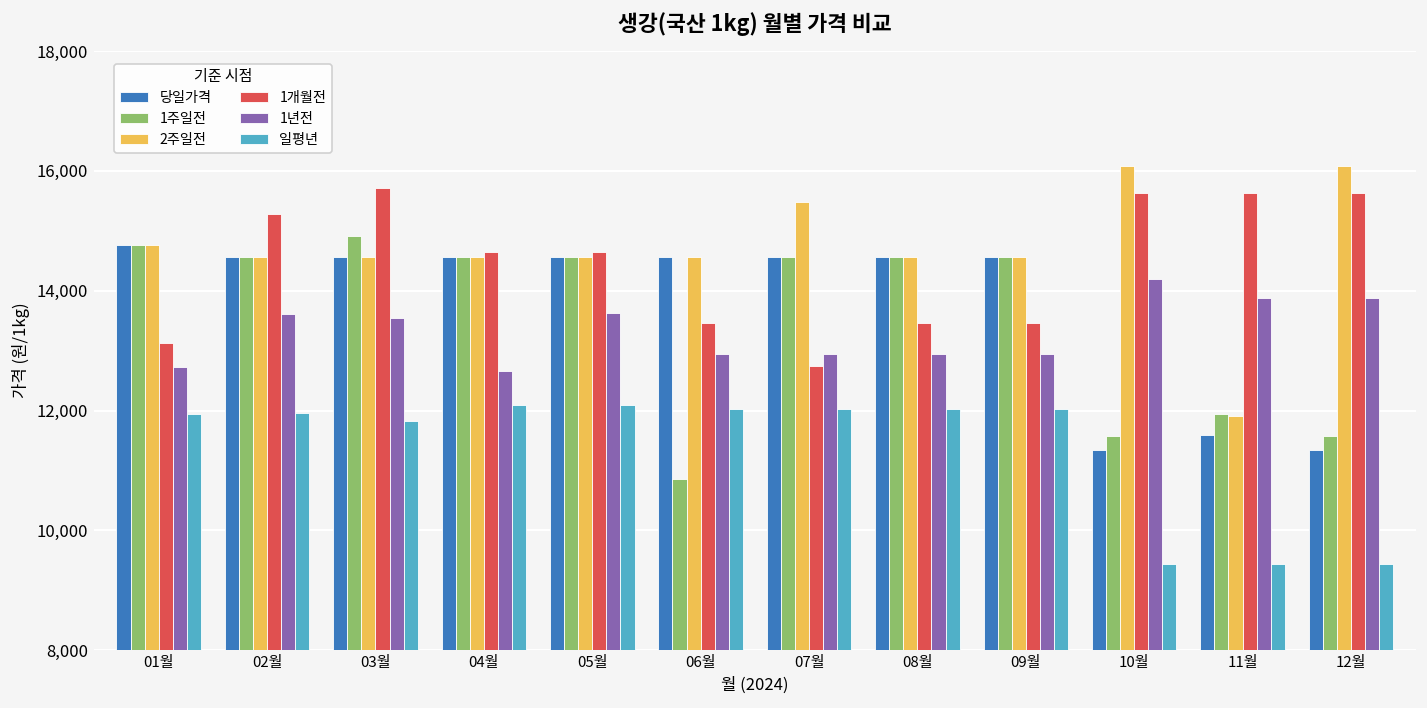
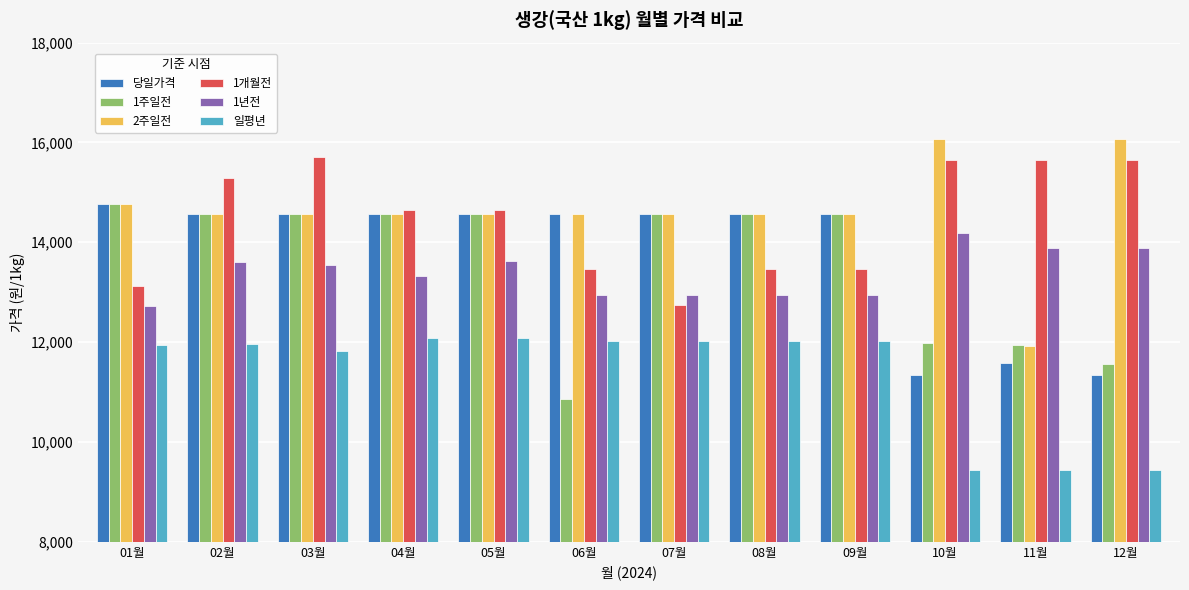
  {
    "1주일전": {
      "01월": "14,800",
      "02월": "14,600",
-     "03월": "14,900",
+     "03월": "14,600",
      "04월": "14,600",
      "05월": "14,600",
      "06월": "10,900",
      "07월": "14,600",
      "08월": "14,600",
      "09월": "14,600",
-     "10월": "11,600",
+     "10월": "12,000",
      "11월": "11,900",
      "12월": "11,600"
    },
    "2주일전": {
      "01월": "14,800",
      "02월": "14,600",
      "03월": "14,600",
      "04월": "14,600",
      "05월": "14,600",
      "06월": "14,600",
-     "07월": "15,500",
+     "07월": "14,600",
      "08월": "14,600",
      "09월": "14,600",
      "10월": "16,100",
      "11월": "11,900",
      "12월": "16,100"
    },
    "1개월전": {
      "01월": "13,100",
      "02월": "15,300",
      "03월": "15,700",
      "04월": "14,600",
      "05월": "14,600",
      "06월": "13,500",
      "07월": "12,700",
      "08월": "13,500",
      "09월": "13,500",
      "10월": "15,600",
      "11월": "15,600",
      "12월": "15,600"
    },
    "1년전": {
      "01월": "12,700",
      "02월": "13,600",
      "03월": "13,600",
-     "04월": "12,700",
+     "04월": "13,300",
      "05월": "13,600",
      "06월": "12,900",
      "07월": "12,900",
      "08월": "12,900",
      "09월": "12,900",
      "10월": "14,200",
      "11월": "13,900",
      "12월": "13,900"
    }
  }
